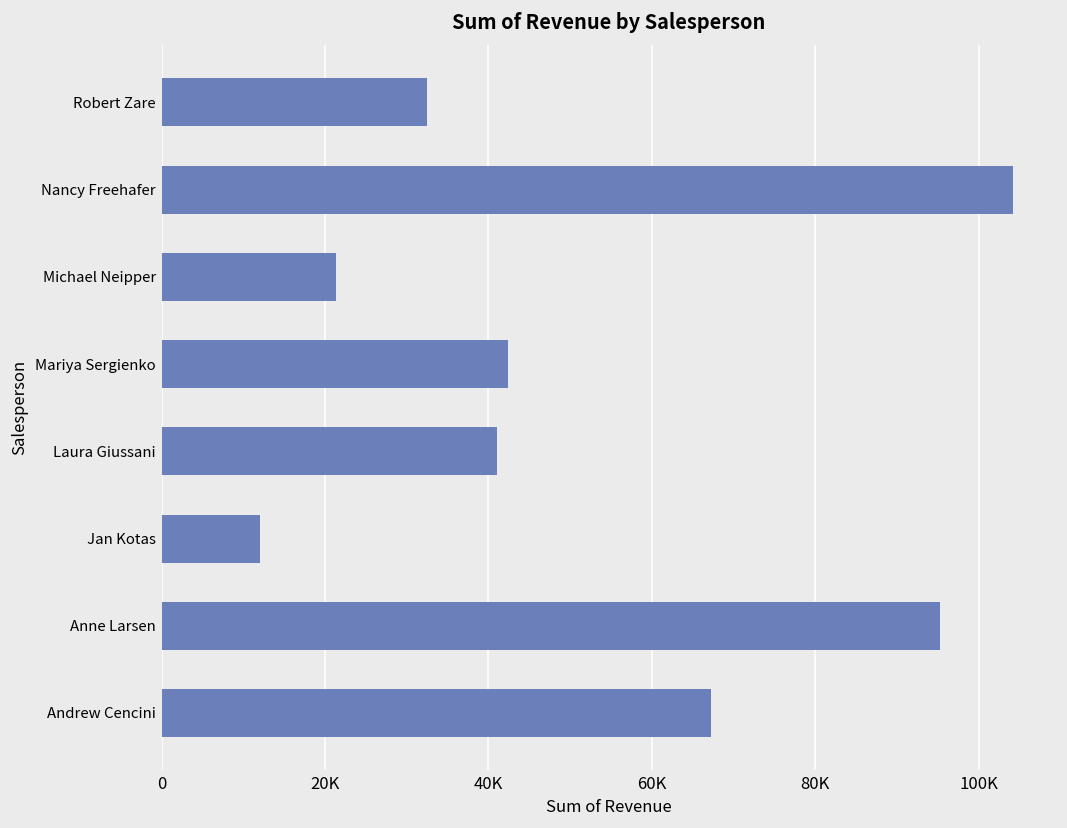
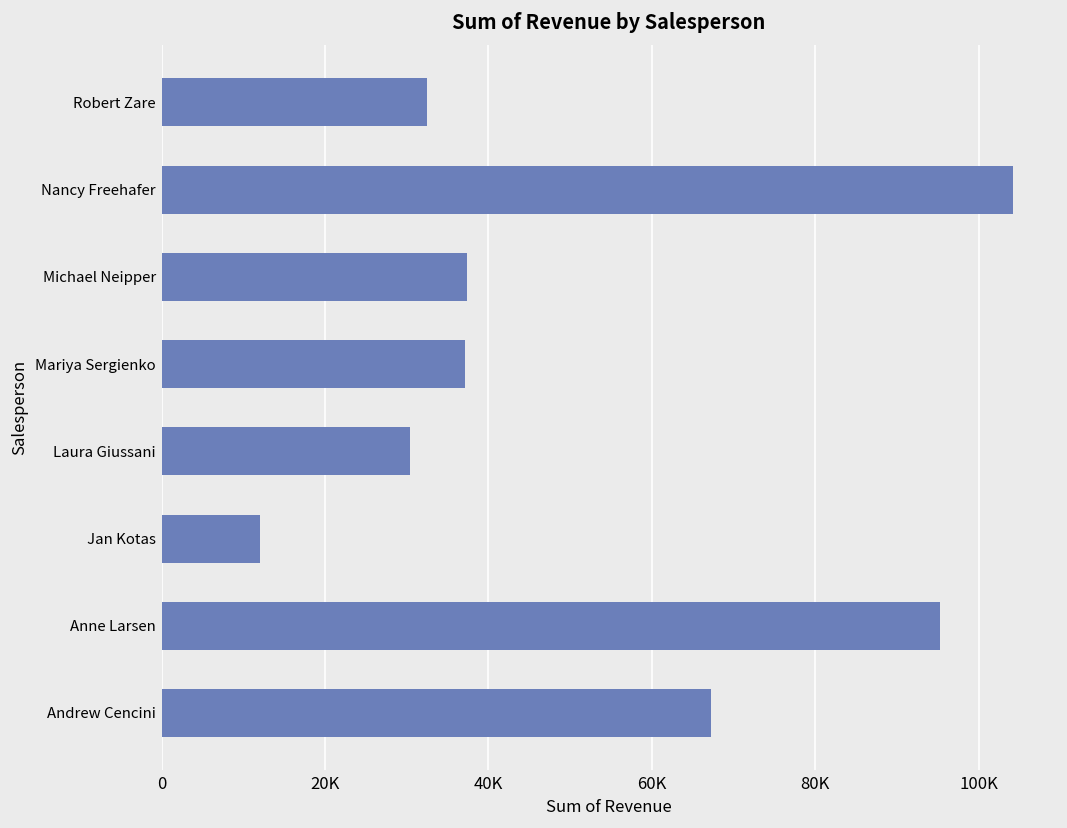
  {
    "Robert Zare": 33000,
    "Nancy Freehafer": 104000,
-   "Michael Neipper": 21000,
-   "Mariya Sergienko": 42000,
-   "Laura Giussani": 41000,
+   "Michael Neipper": 37000,
+   "Mariya Sergienko": 37000,
+   "Laura Giussani": 30000,
    "Jan Kotas": 12000,
    "Anne Larsen": 95000,
    "Andrew Cencini": 67000
  }
